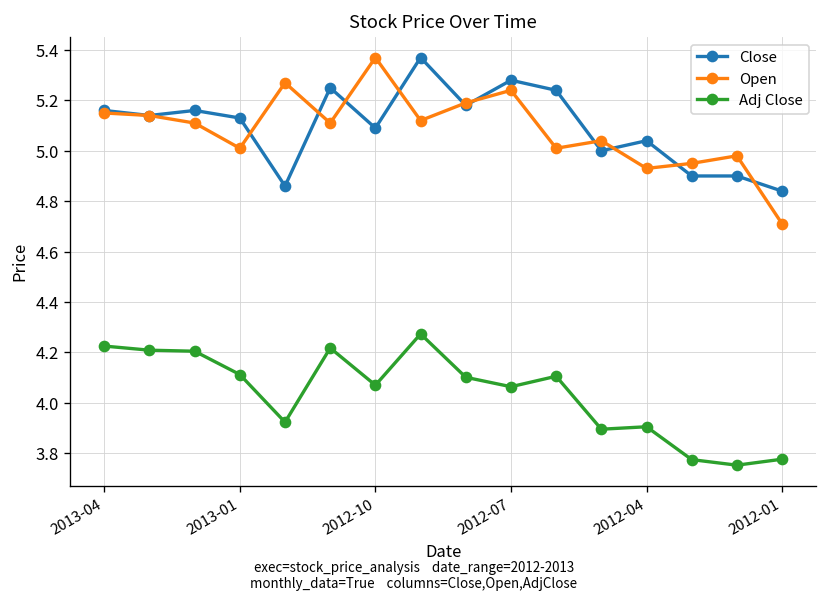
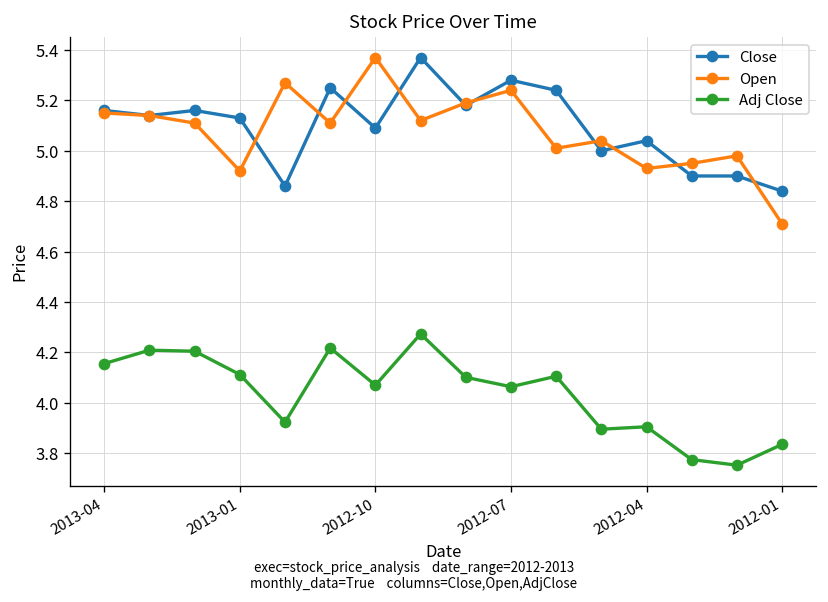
  {
    "Close": {
      "2013-01": 5.13,
      "2012-10": 5.09,
      "2012-07": 5.28,
      "2012-04": 5.04,
      "2012-01": 4.84
    },
    "Open": {
-     "2013-01": 5.01,
+     "2013-01": 4.92,
      "2012-10": 5.37,
      "2012-07": 5.24,
      "2012-04": 4.93,
      "2012-01": 4.71
    },
    "Adj Close": {
-     "2013-04": 4.23,
+     "2013-04": 4.16,
      "2013-01": 4.11,
      "2012-10": 4.07,
      "2012-07": 4.06,
      "2012-04": 3.90,
-     "2012-01": 3.78
+     "2012-01": 3.83
    }
  }
